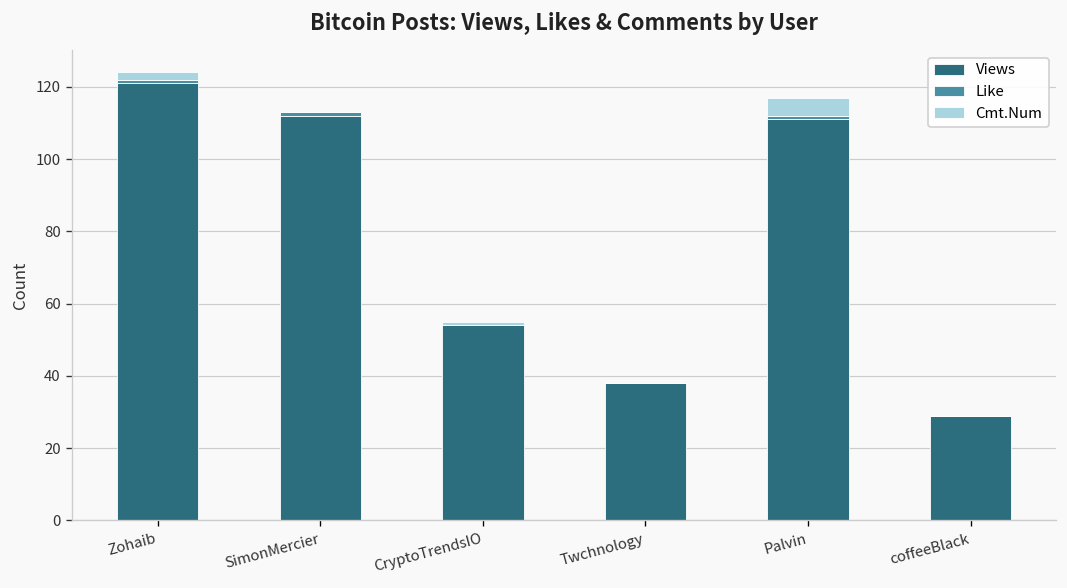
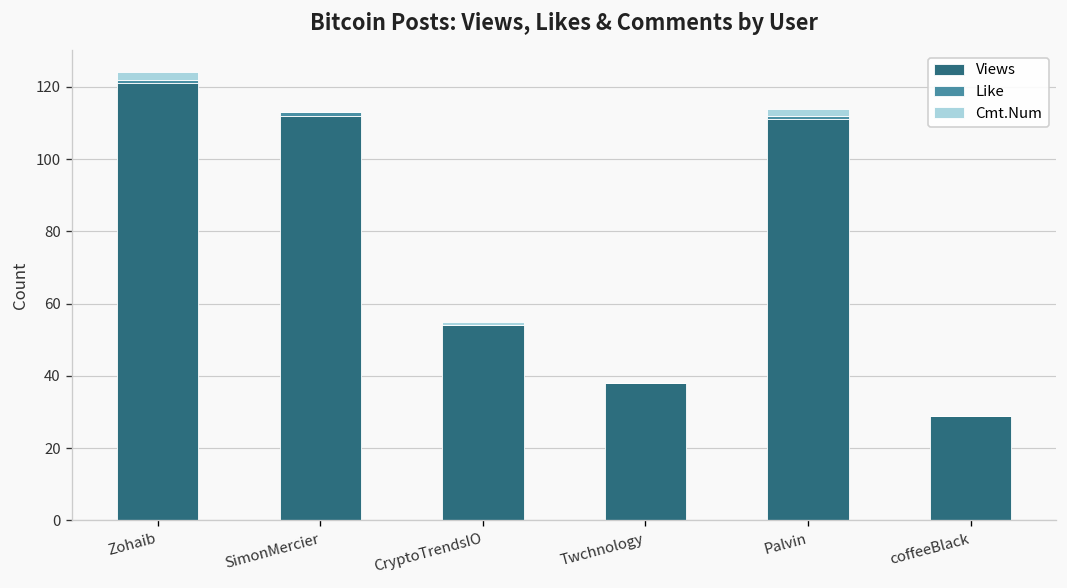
  {
    "Cmt.Num": {
      "Zohaib": 2,
      "SimonMercier": 0,
      "CryptoTrendsIO": 1,
      "Twchnology": 0,
-     "Palvin": 5,
+     "Palvin": 2,
      "coffeeBlack": 0
    }
  }
